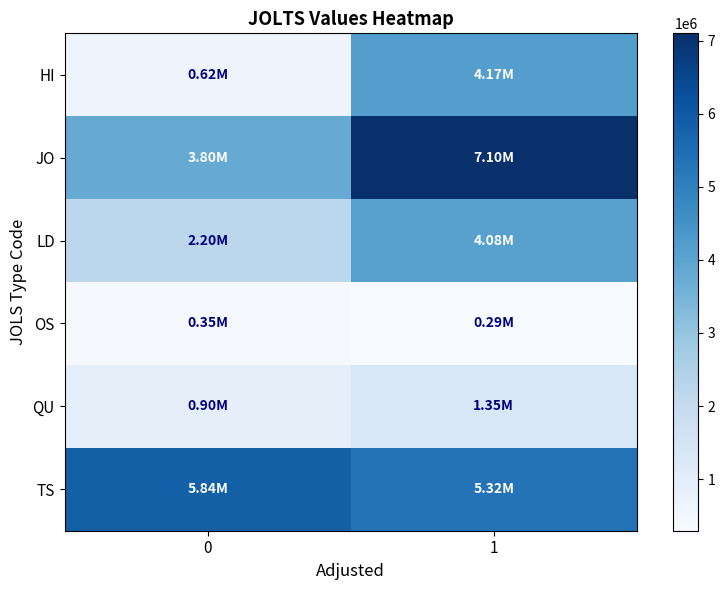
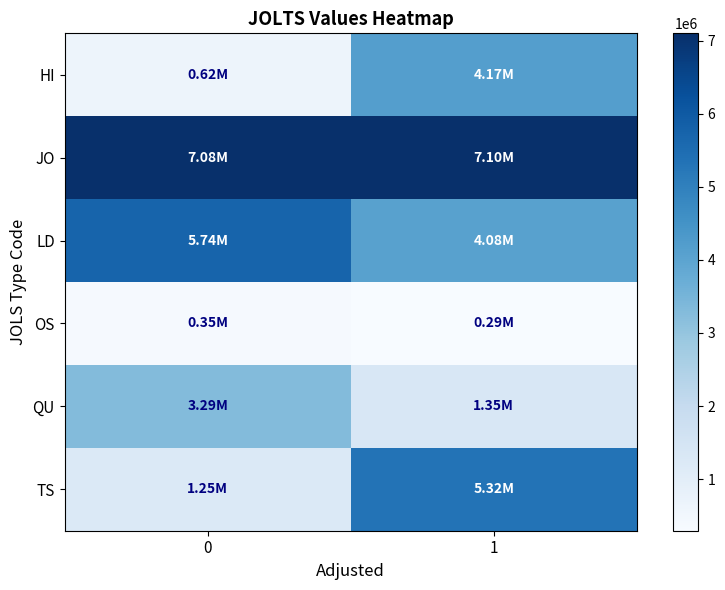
  {
    "HI": {
      "0": "0.62M",
      "1": "4.17M"
    },
    "JO": {
-     "0": "3.80M",
+     "0": "7.08M",
      "1": "7.10M"
    },
    "LD": {
-     "0": "2.20M",
+     "0": "5.74M",
      "1": "4.08M"
    },
    "OS": {
      "0": "0.35M",
      "1": "0.29M"
    },
    "QU": {
-     "0": "0.90M",
+     "0": "3.29M",
      "1": "1.35M"
    },
    "TS": {
-     "0": "5.84M",
+     "0": "1.25M",
      "1": "5.32M"
    }
  }
